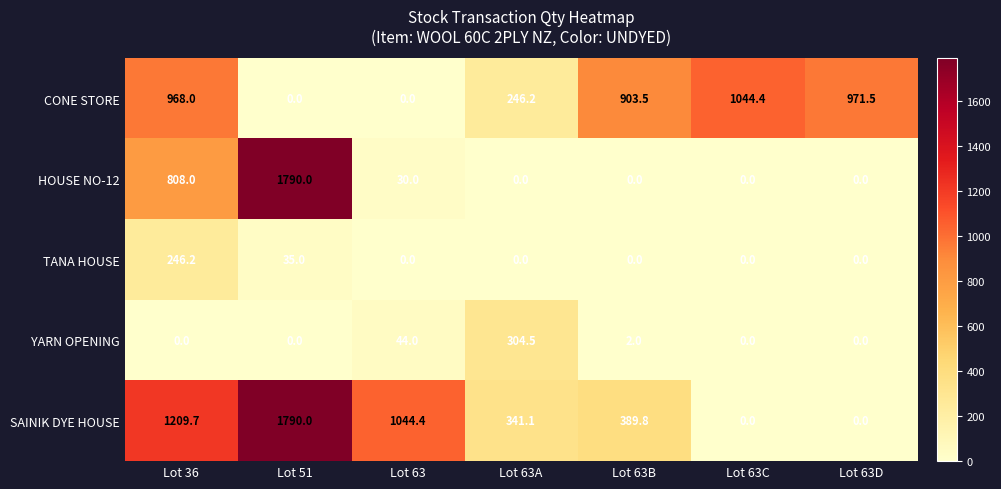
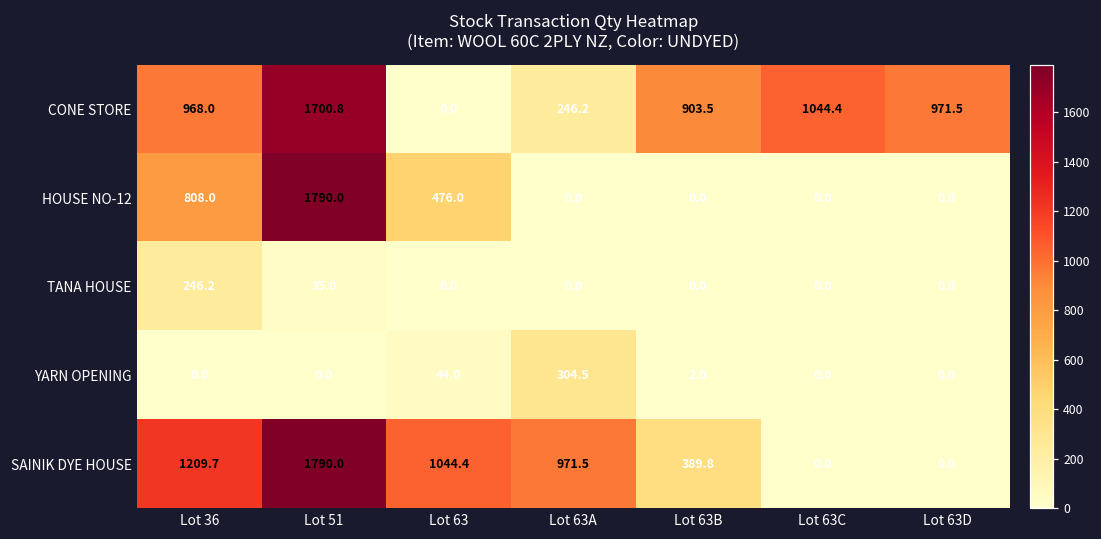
  {
    "CONE STORE": {
      "Lot 36": 968.0,
-     "Lot 51": 0.0,
+     "Lot 51": 1700.8,
      "Lot 63": 0.0,
      "Lot 63A": 246.2,
      "Lot 63B": 903.5,
      "Lot 63C": 1044.4,
      "Lot 63D": 971.5
    },
    "HOUSE NO-12": {
      "Lot 36": 808.0,
      "Lot 51": 1790.0,
-     "Lot 63": 30.0,
+     "Lot 63": 476.0,
      "Lot 63A": 0.0,
      "Lot 63B": 0.0,
      "Lot 63C": 0.0,
      "Lot 63D": 0.0
    },
    "TANA HOUSE": {
      "Lot 36": 246.2,
      "Lot 51": 35.0,
      "Lot 63": 0.0,
      "Lot 63A": 0.0,
      "Lot 63B": 0.0,
      "Lot 63C": 0.0,
      "Lot 63D": 0.0
    },
    "YARN OPENING": {
      "Lot 36": 0.0,
      "Lot 51": 0.0,
      "Lot 63": 44.0,
      "Lot 63A": 304.5,
      "Lot 63B": 2.0,
      "Lot 63C": 0.0,
      "Lot 63D": 0.0
    },
    "SAINIK DYE HOUSE": {
      "Lot 36": 1209.7,
      "Lot 51": 1790.0,
      "Lot 63": 1044.4,
-     "Lot 63A": 341.1,
+     "Lot 63A": 971.5,
      "Lot 63B": 389.8,
      "Lot 63C": 0.0,
      "Lot 63D": 0.0
    }
  }
